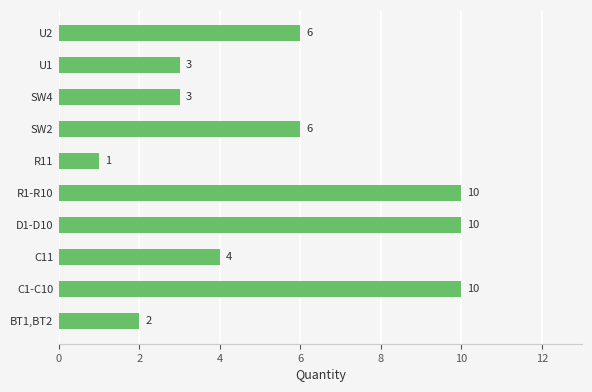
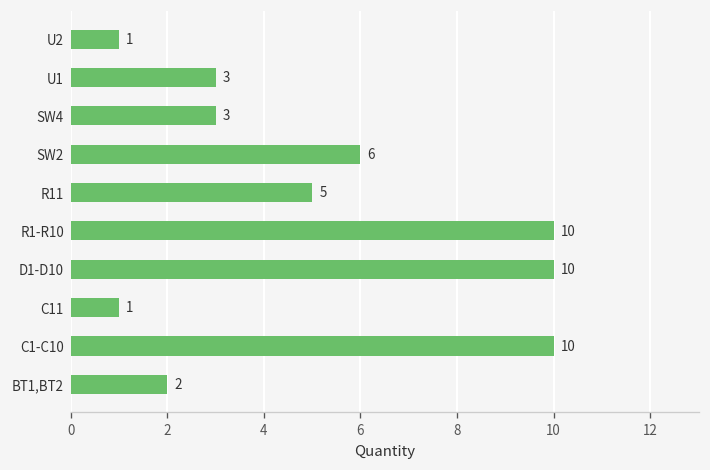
  {
-   "U2": 6,
+   "U2": 1,
    "U1": 3,
    "SW4": 3,
    "SW2": 6,
-   "R11": 1,
+   "R11": 5,
    "R1-R10": 10,
    "D1-D10": 10,
-   "C11": 4,
+   "C11": 1,
    "C1-C10": 10,
    "BT1,BT2": 2
  }
